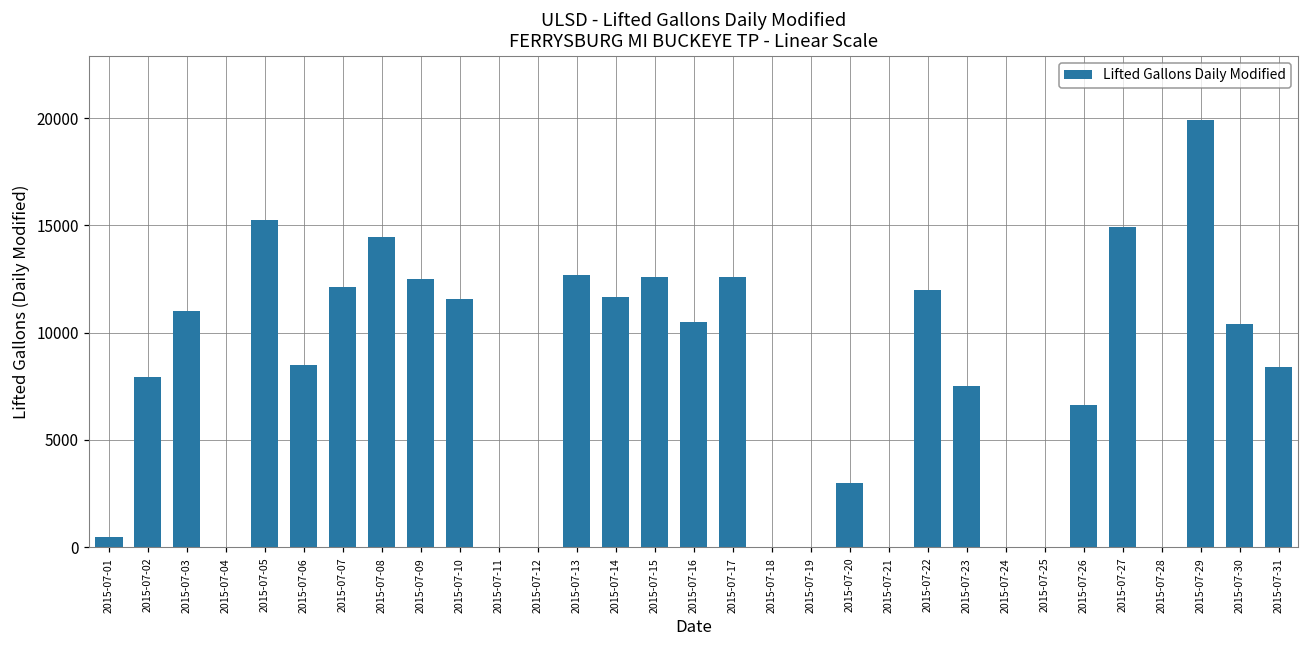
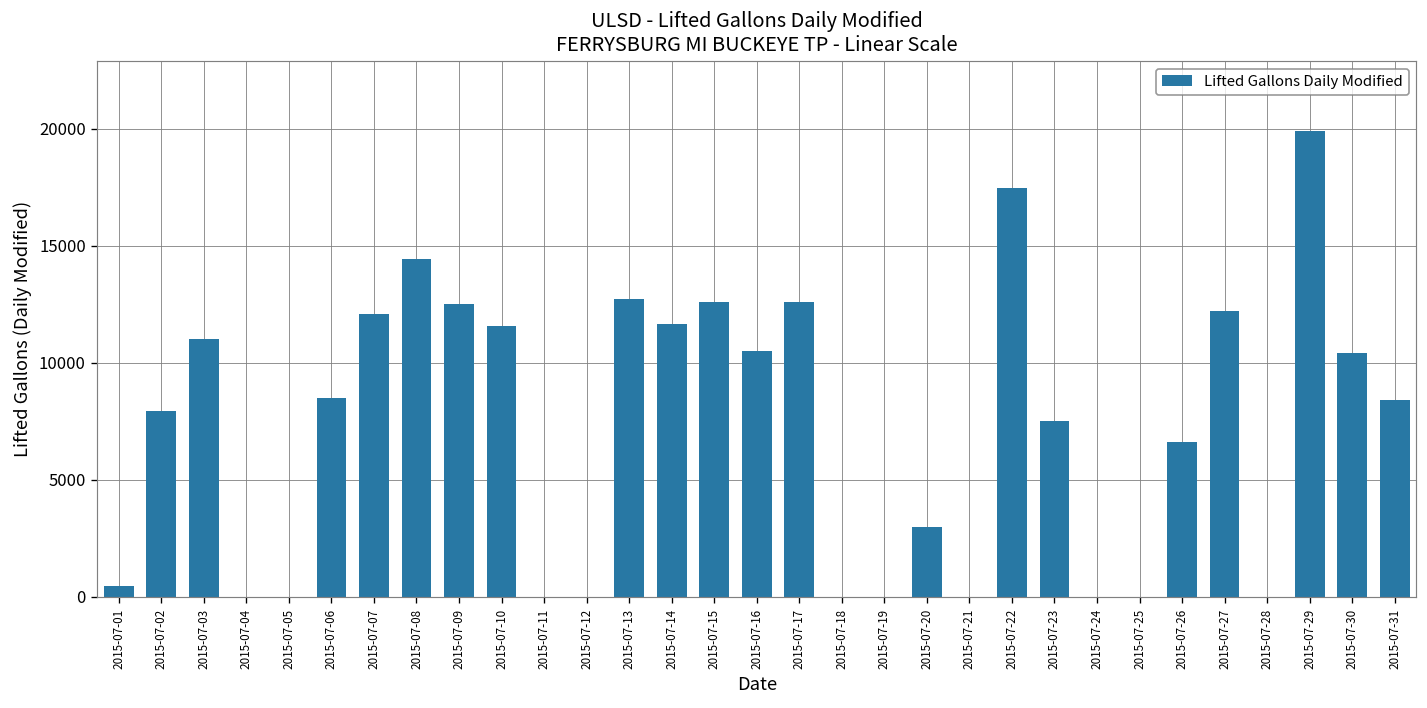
  {
    "2015-07-01": 500,
    "2015-07-02": 7900,
    "2015-07-03": 11000,
    "2015-07-04": 0,
-   "2015-07-05": 15300,
+   "2015-07-05": 0,
    "2015-07-06": 8500,
    "2015-07-07": 12100,
    "2015-07-08": 14400,
    "2015-07-09": 12500,
    "2015-07-10": 11600,
    "2015-07-11": 0,
    "2015-07-12": 0,
    "2015-07-13": 12700,
    "2015-07-14": 11600,
    "2015-07-15": 12600,
    "2015-07-16": 10500,
    "2015-07-17": 12600,
    "2015-07-18": 0,
    "2015-07-19": 0,
    "2015-07-20": 3000,
    "2015-07-21": 0,
-   "2015-07-22": 12000,
+   "2015-07-22": 17500,
    "2015-07-23": 7500,
    "2015-07-24": 0,
    "2015-07-25": 0,
    "2015-07-26": 6600,
-   "2015-07-27": 14900,
+   "2015-07-27": 12200,
    "2015-07-28": 0,
    "2015-07-29": 19900,
    "2015-07-30": 10400,
    "2015-07-31": 8400
  }
